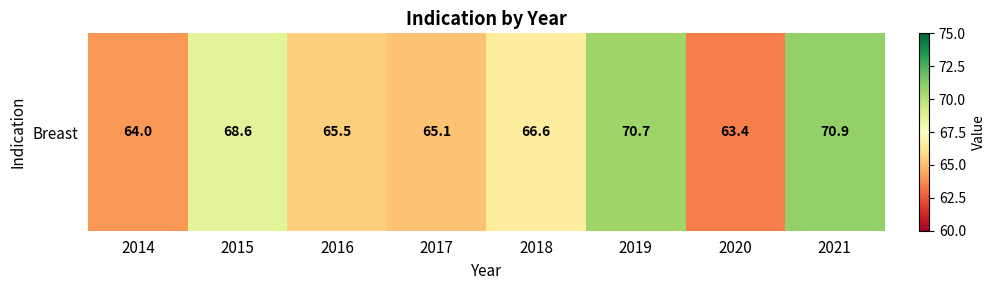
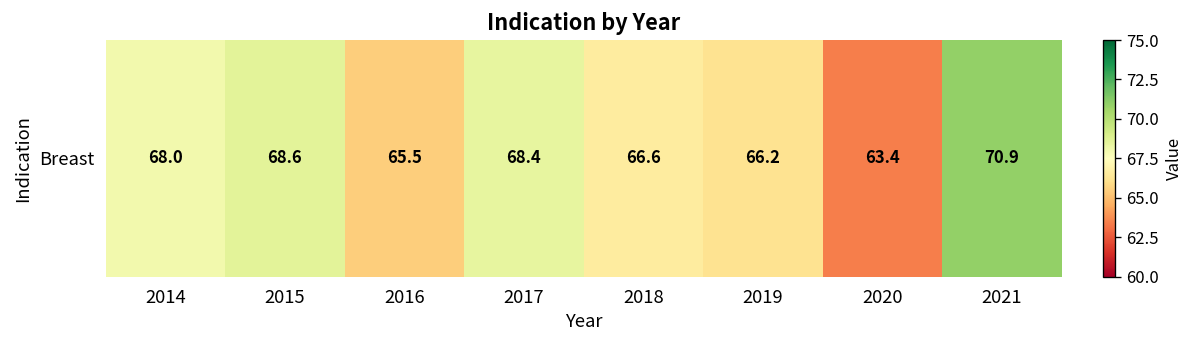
  {
    "Breast": {
-     "2014": 64.0,
+     "2014": 68.0,
      "2015": 68.6,
      "2016": 65.5,
-     "2017": 65.1,
+     "2017": 68.4,
      "2018": 66.6,
-     "2019": 70.7,
+     "2019": 66.2,
      "2020": 63.4,
      "2021": 70.9
    }
  }
